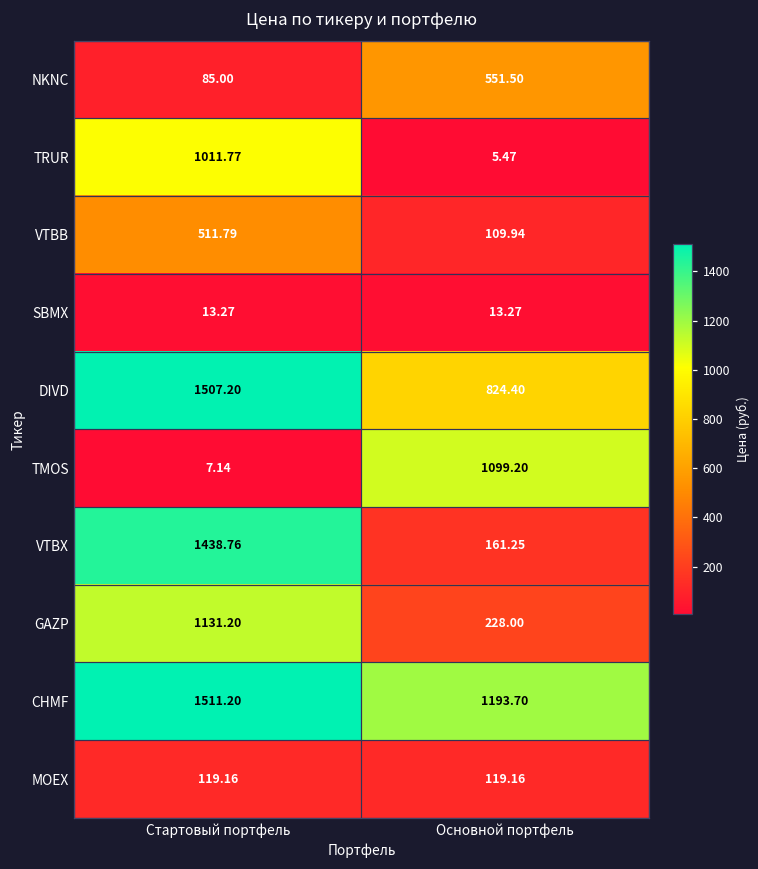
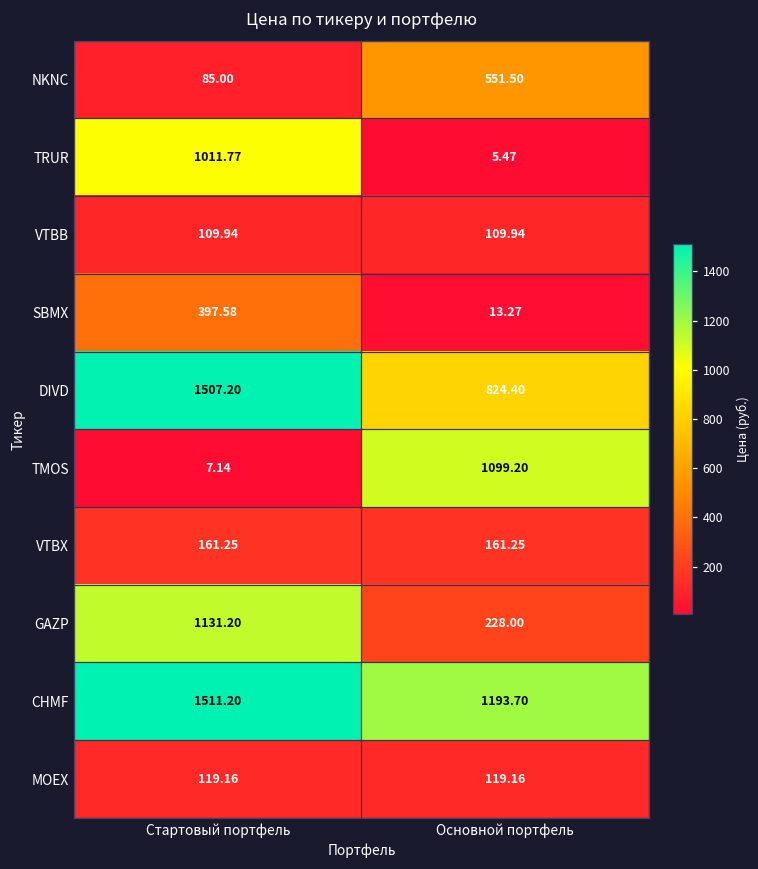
  {
    "NKNC": {
      "Стартовый портфель": 85.00,
      "Основной портфель": 551.50
    },
    "TRUR": {
      "Стартовый портфель": 1011.77,
      "Основной портфель": 5.47
    },
    "VTBB": {
-     "Стартовый портфель": 511.79,
+     "Стартовый портфель": 109.94,
      "Основной портфель": 109.94
    },
    "SBMX": {
-     "Стартовый портфель": 13.27,
+     "Стартовый портфель": 397.58,
      "Основной портфель": 13.27
    },
    "DIVD": {
      "Стартовый портфель": 1507.20,
      "Основной портфель": 824.40
    },
    "TMOS": {
      "Стартовый портфель": 7.14,
      "Основной портфель": 1099.20
    },
    "VTBX": {
-     "Стартовый портфель": 1438.76,
+     "Стартовый портфель": 161.25,
      "Основной портфель": 161.25
    },
    "GAZP": {
      "Стартовый портфель": 1131.20,
      "Основной портфель": 228.00
    },
    "CHMF": {
      "Стартовый портфель": 1511.20,
      "Основной портфель": 1193.70
    },
    "MOEX": {
      "Стартовый портфель": 119.16,
      "Основной портфель": 119.16
    }
  }
